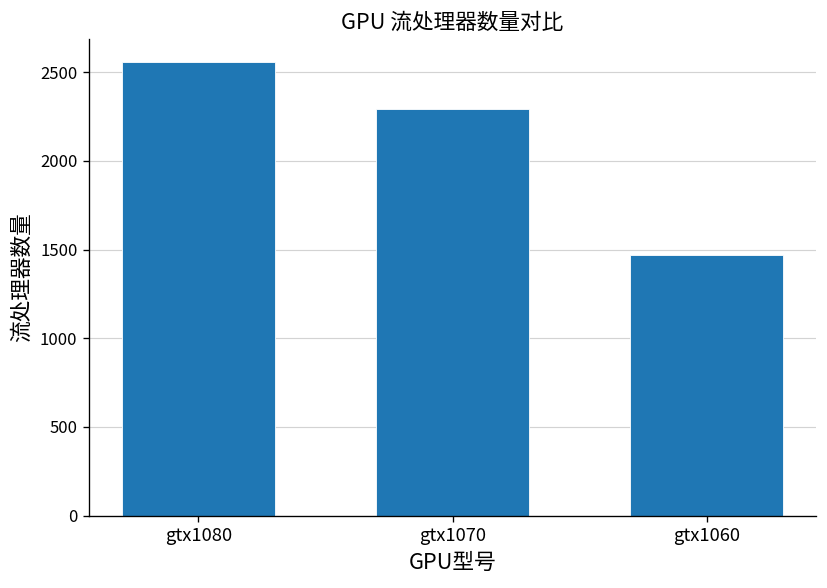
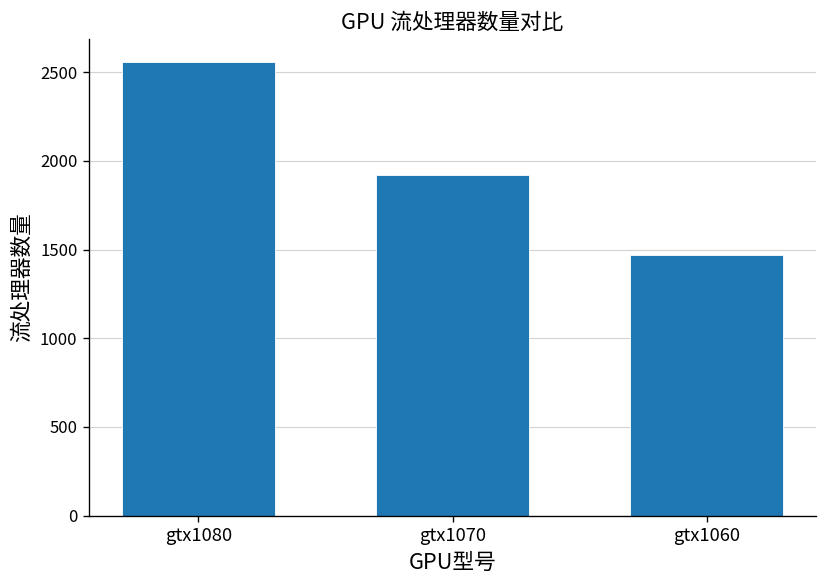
  {
    "gtx1080": 2560,
-   "gtx1070": 2290,
+   "gtx1070": 1920,
    "gtx1060": 1470
  }
